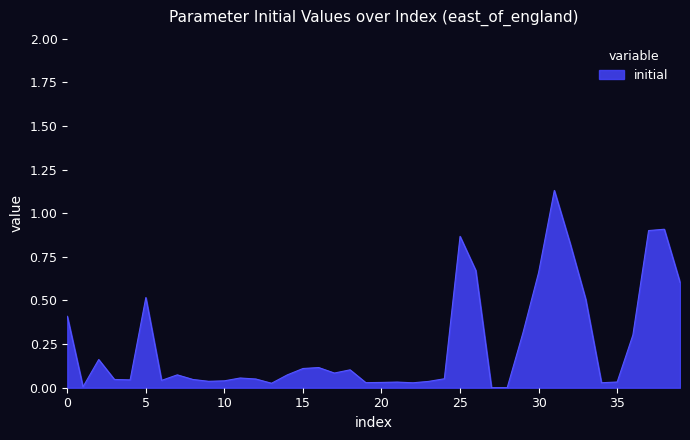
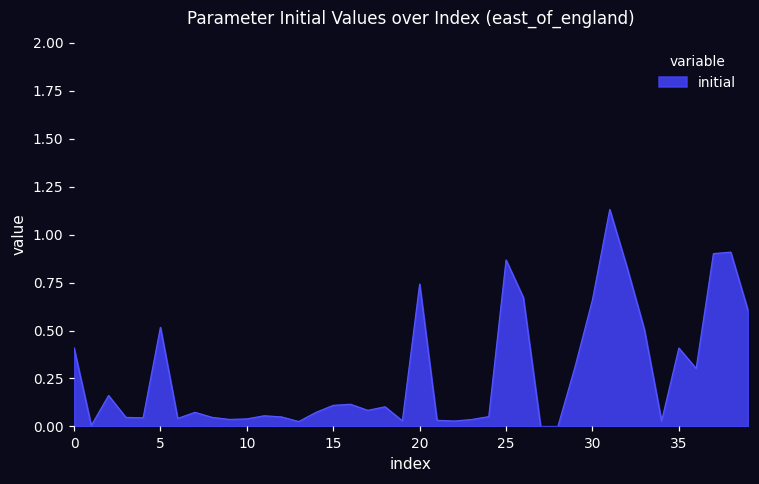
  {
    "0": 0.41,
    "5": 0.52,
    "10": 0.04,
    "15": 0.11,
-   "20": 0.03,
+   "20": 0.74,
    "25": 0.87,
    "30": 0.66,
-   "35": 0.03
+   "35": 0.41
  }
